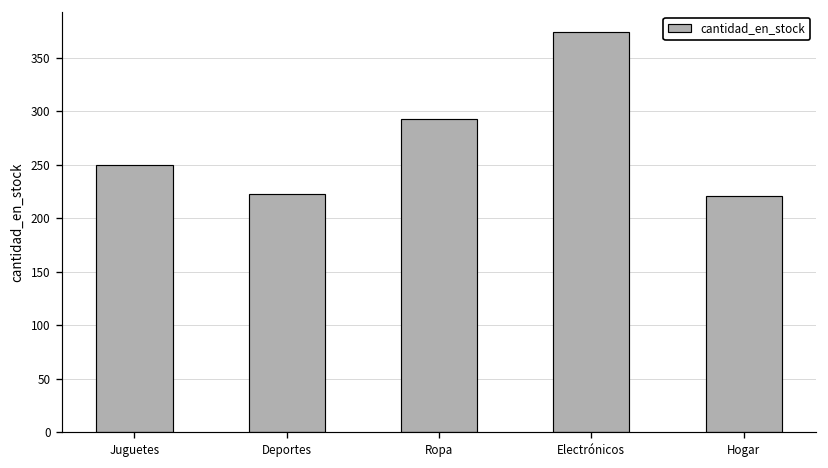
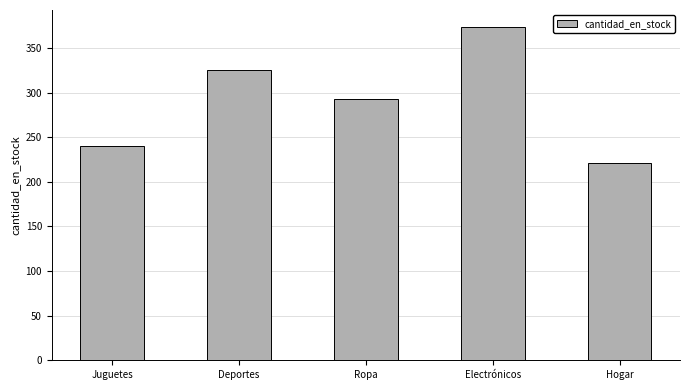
  {
-   "Juguetes": 250,
-   "Deportes": 220,
+   "Juguetes": 240,
+   "Deportes": 330,
    "Ropa": 290,
    "Electrónicos": 370,
    "Hogar": 220
  }
